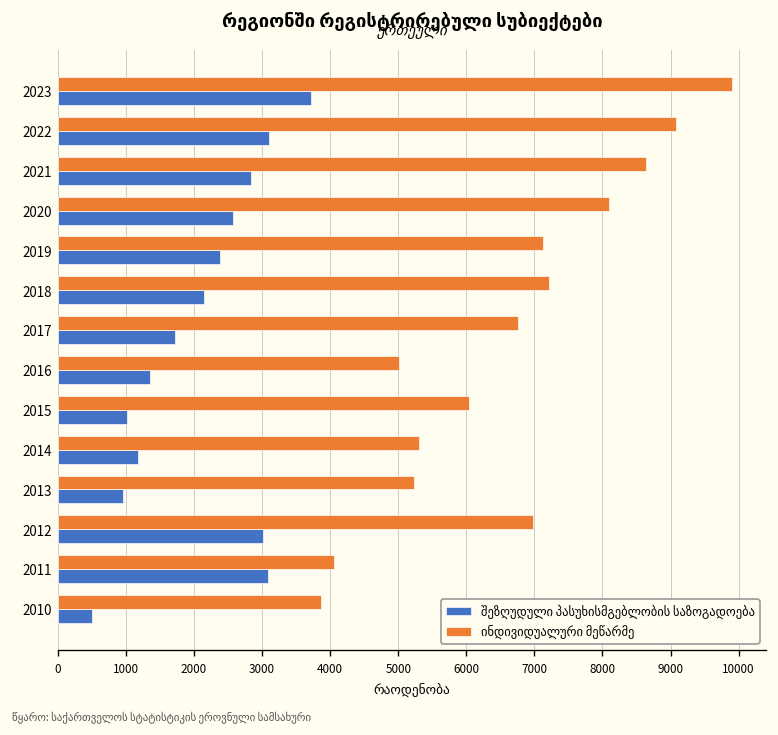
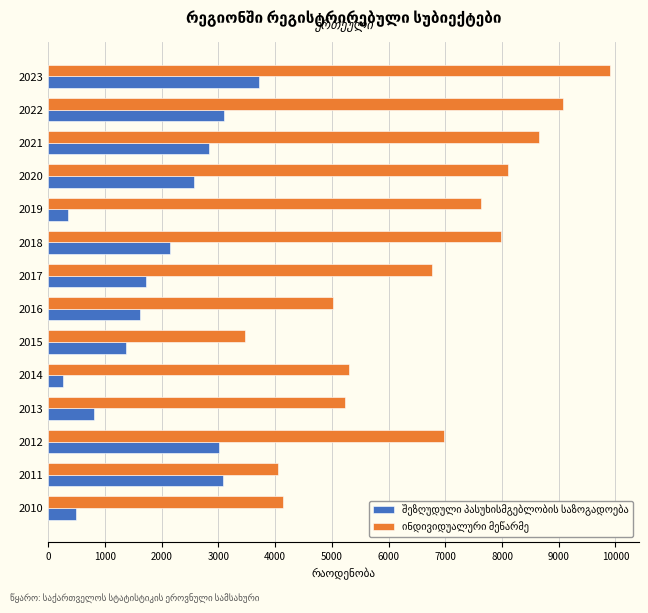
  {
    "შეზღუდული პასუხისმგებლობის საზოგადოება": {
      "2023": 3700,
      "2022": 3100,
      "2021": 2800,
      "2020": 2600,
-     "2019": 2400,
+     "2019": 300,
      "2018": 2200,
      "2017": 1700,
-     "2016": 1400,
-     "2015": 1000,
-     "2014": 1200,
-     "2013": 1000,
+     "2016": 1600,
+     "2015": 1400,
+     "2014": 300,
+     "2013": 800,
      "2012": 3000,
      "2011": 3100,
      "2010": 500
    },
    "ინდივიდუალური მეწარმე": {
      "2023": 9900,
      "2022": 9100,
      "2021": 8600,
      "2020": 8100,
-     "2019": 7100,
-     "2018": 7200,
+     "2019": 7600,
+     "2018": 8000,
      "2017": 6800,
      "2016": 5000,
-     "2015": 6000,
+     "2015": 3500,
      "2014": 5300,
      "2013": 5200,
      "2012": 7000,
      "2011": 4100,
-     "2010": 3900
+     "2010": 4100
    }
  }
